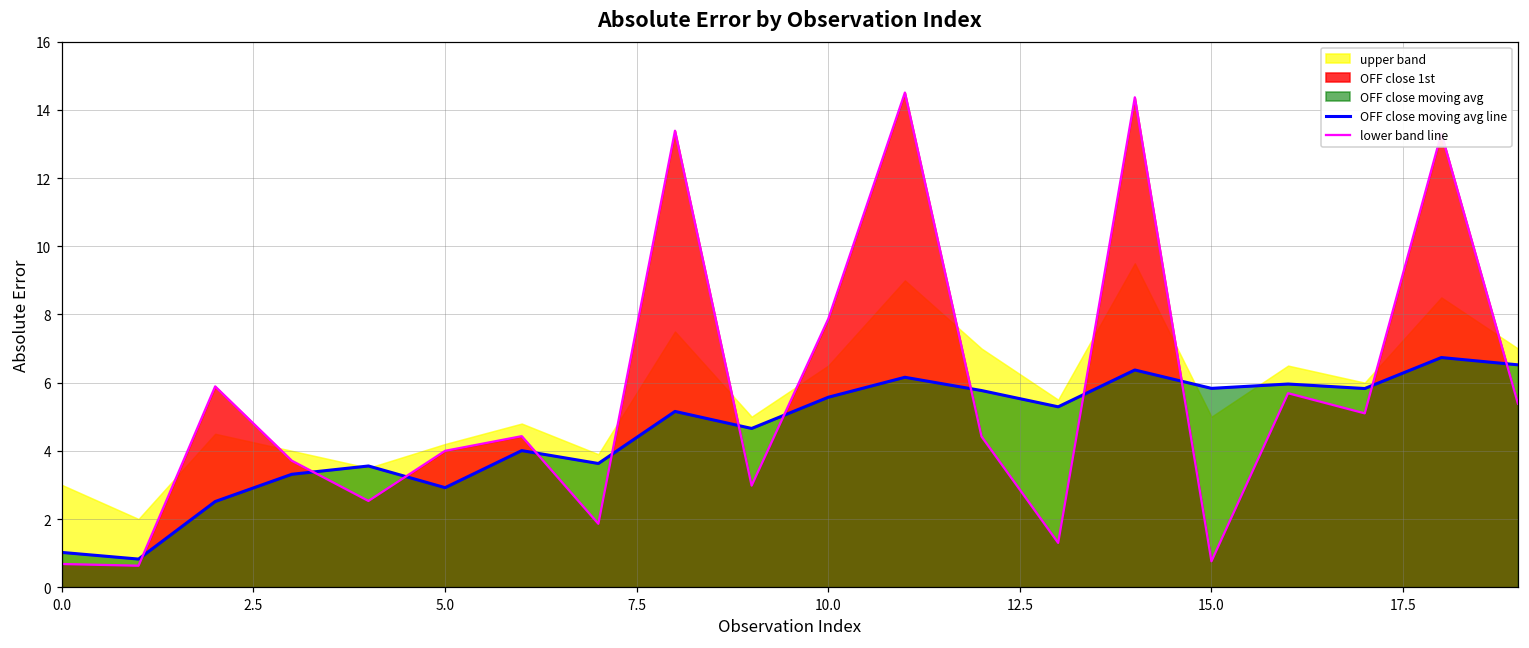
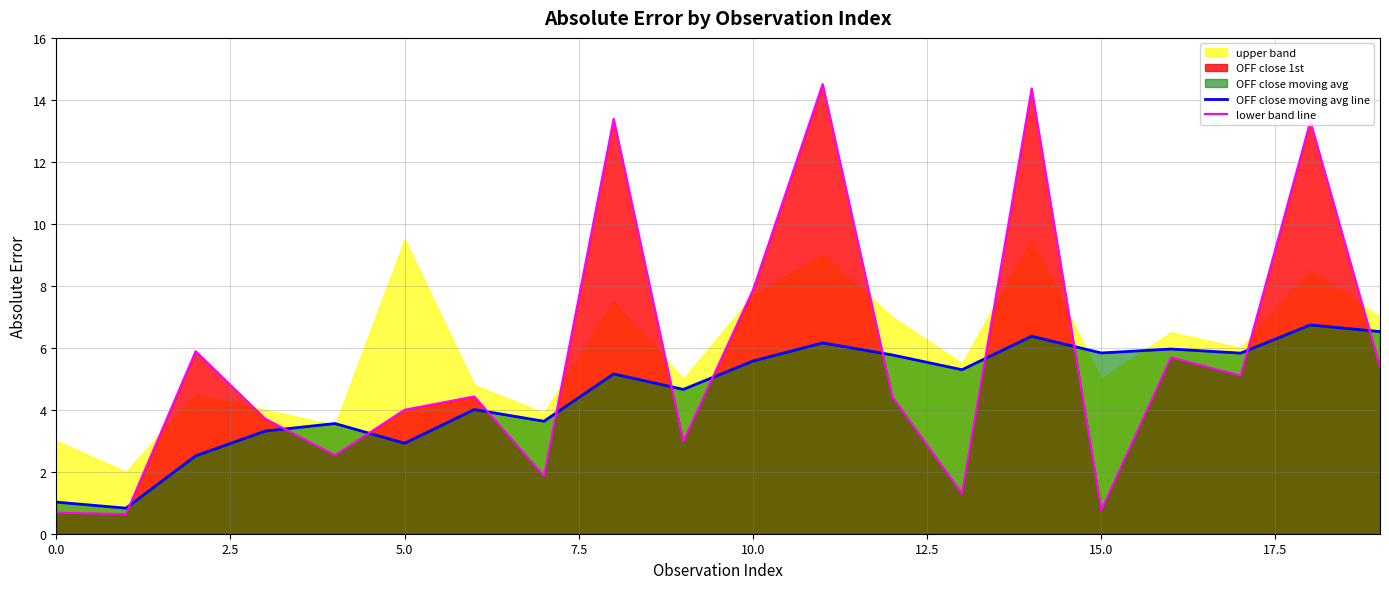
  {
    "upper band": {
      "0.0": 3.0,
-     "5.0": 4.2,
-     "10.0": 6.5,
+     "5.0": 9.5,
+     "10.0": 7.7,
      "15.0": 5.0
    },
    "OFF close 1st": {
      "0.0": 0.7,
      "5.0": 4.0,
      "10.0": 7.9,
      "15.0": 0.8
    },
    "OFF close moving avg": {
      "0.0": 1.0,
      "5.0": 2.9,
      "10.0": 5.6,
      "15.0": 5.8
    }
  }
